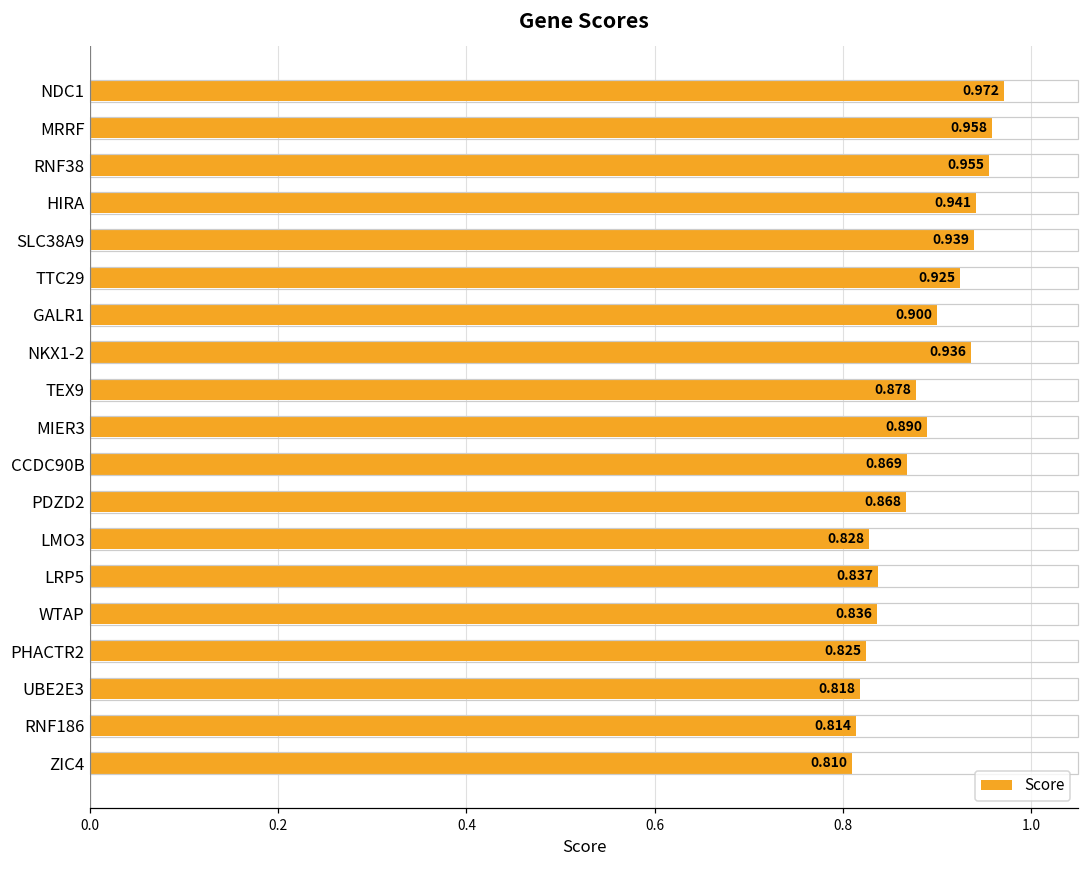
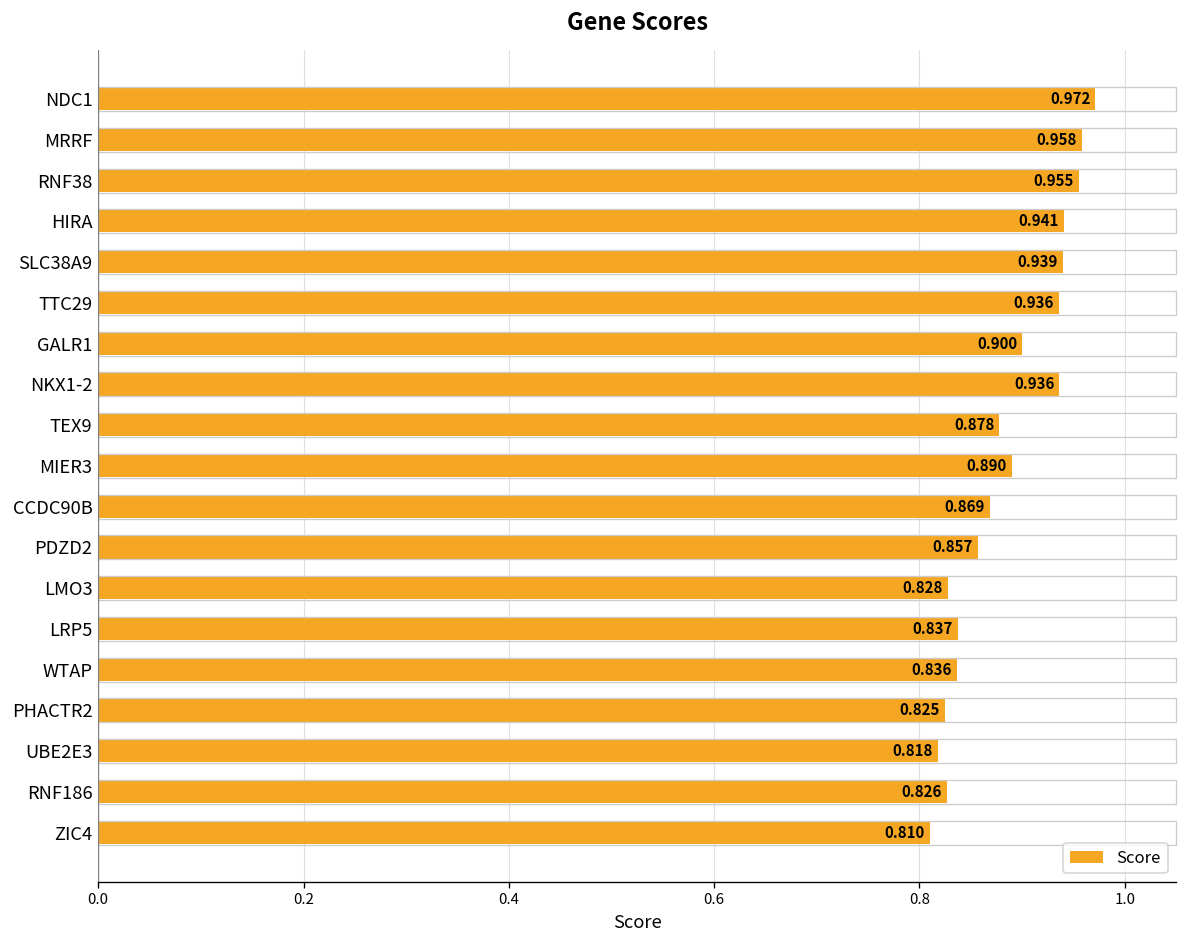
  {
    "NDC1": 0.972,
    "MRRF": 0.958,
    "RNF38": 0.955,
    "HIRA": 0.941,
    "SLC38A9": 0.939,
-   "TTC29": 0.925,
+   "TTC29": 0.936,
    "GALR1": 0.900,
    "NKX1-2": 0.936,
    "TEX9": 0.878,
    "MIER3": 0.890,
    "CCDC90B": 0.869,
-   "PDZD2": 0.868,
+   "PDZD2": 0.857,
    "LMO3": 0.828,
    "LRP5": 0.837,
    "WTAP": 0.836,
    "PHACTR2": 0.825,
    "UBE2E3": 0.818,
-   "RNF186": 0.814,
+   "RNF186": 0.826,
    "ZIC4": 0.810
  }
